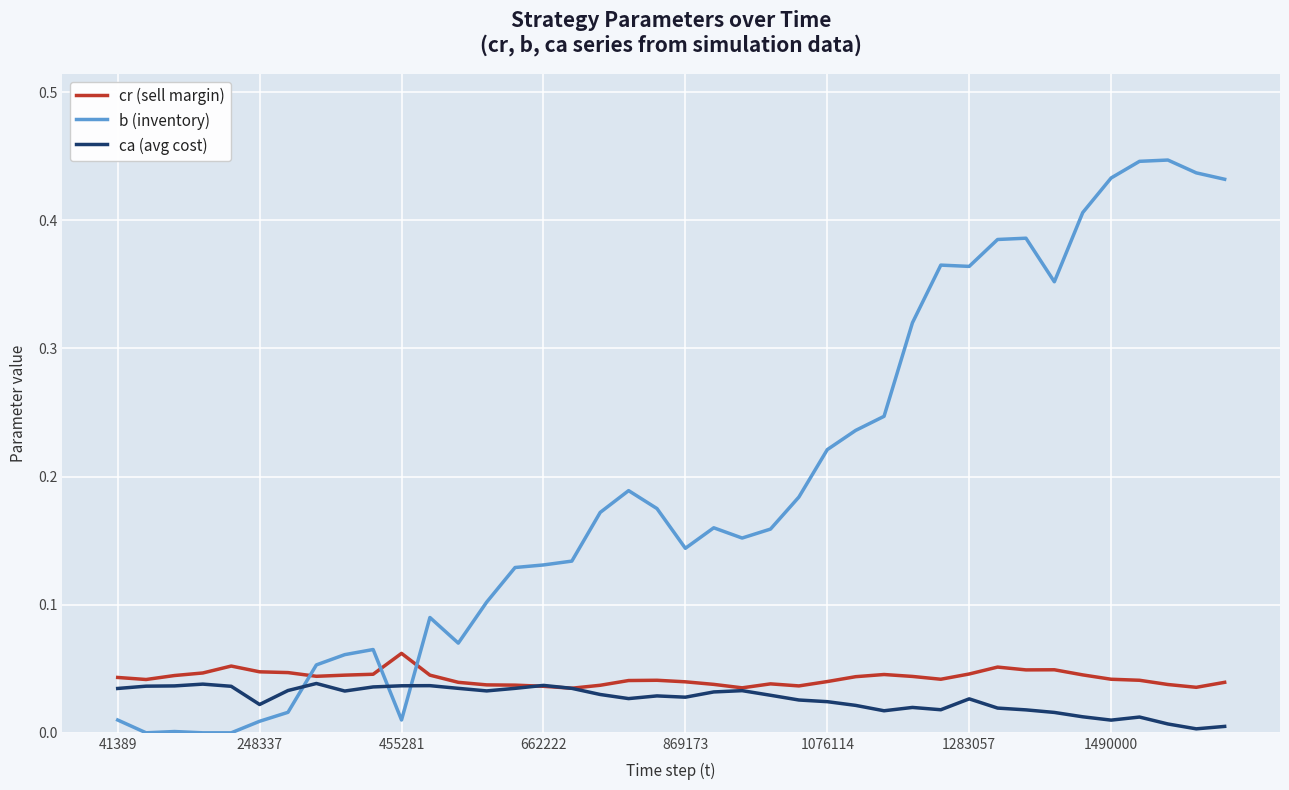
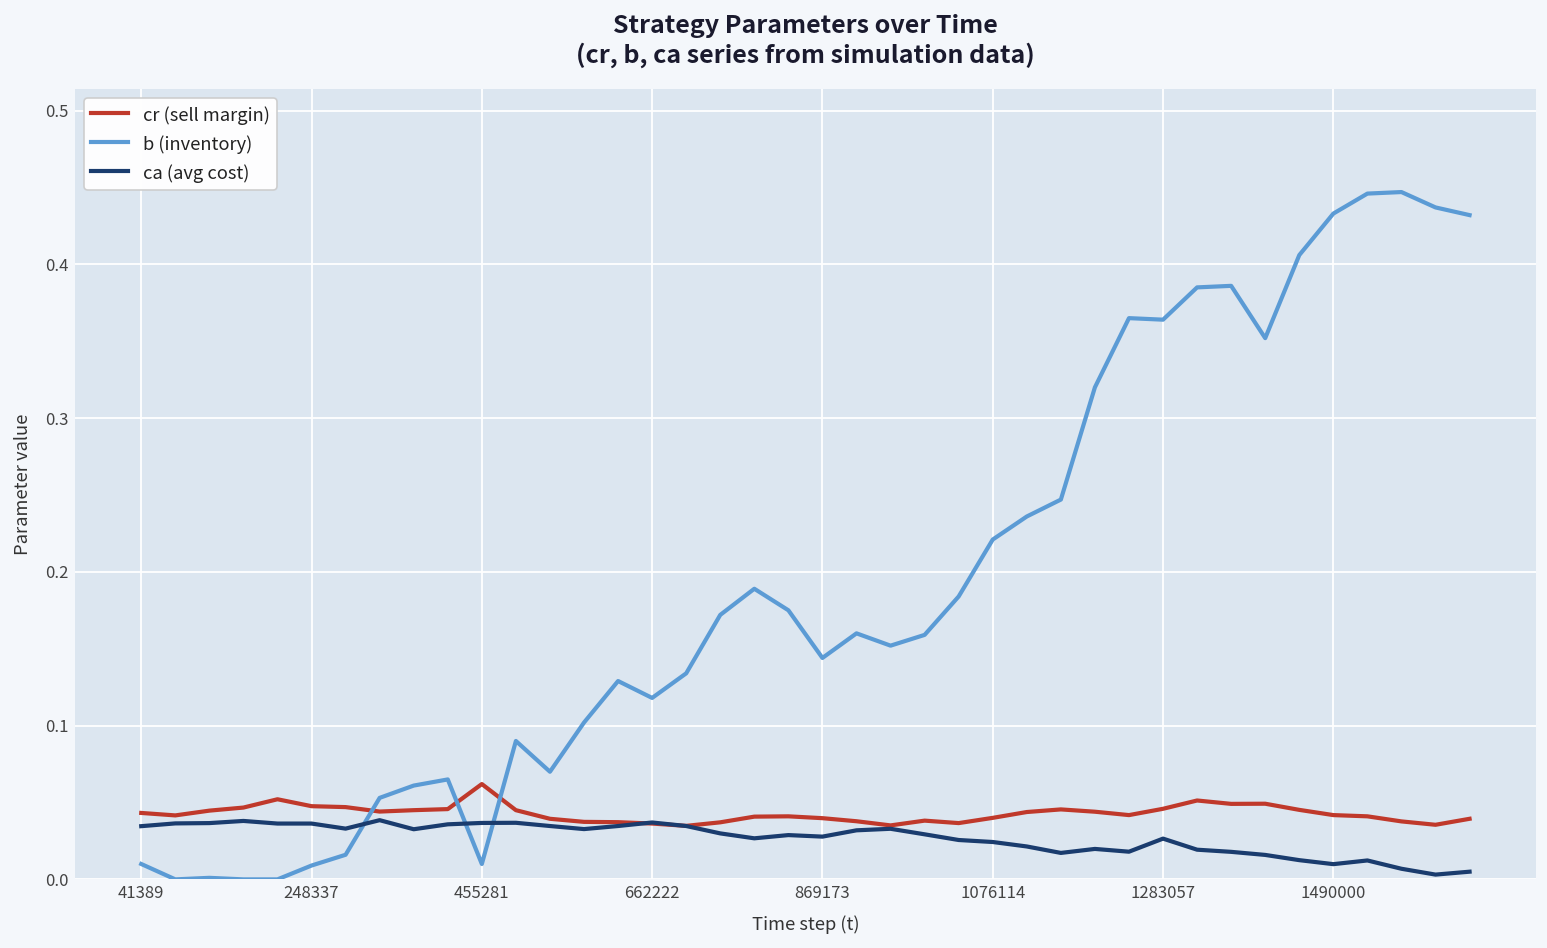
  {
    "cr (sell margin)": {
      "41389": 0.043,
      "248337": 0.048,
      "455281": 0.062,
      "869173": 0.040,
      "1076114": 0.040,
      "1283057": 0.046,
      "1490000": 0.042
    },
    "b (inventory)": {
      "41389": 0.010,
      "248337": 0.009,
      "455281": 0.010,
-     "662222": 0.131,
+     "662222": 0.118,
      "869173": 0.144,
      "1076114": 0.221,
      "1283057": 0.364,
      "1490000": 0.433
    },
    "ca (avg cost)": {
      "41389": 0.035,
-     "248337": 0.022,
+     "248337": 0.036,
      "455281": 0.037,
      "869173": 0.028,
      "1076114": 0.024,
      "1283057": 0.027,
      "1490000": 0.010
    }
  }
